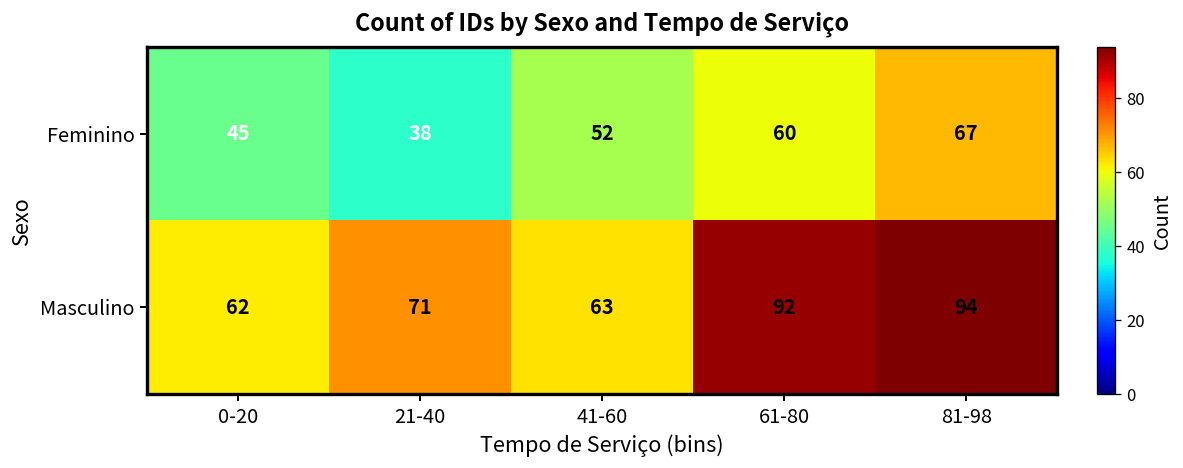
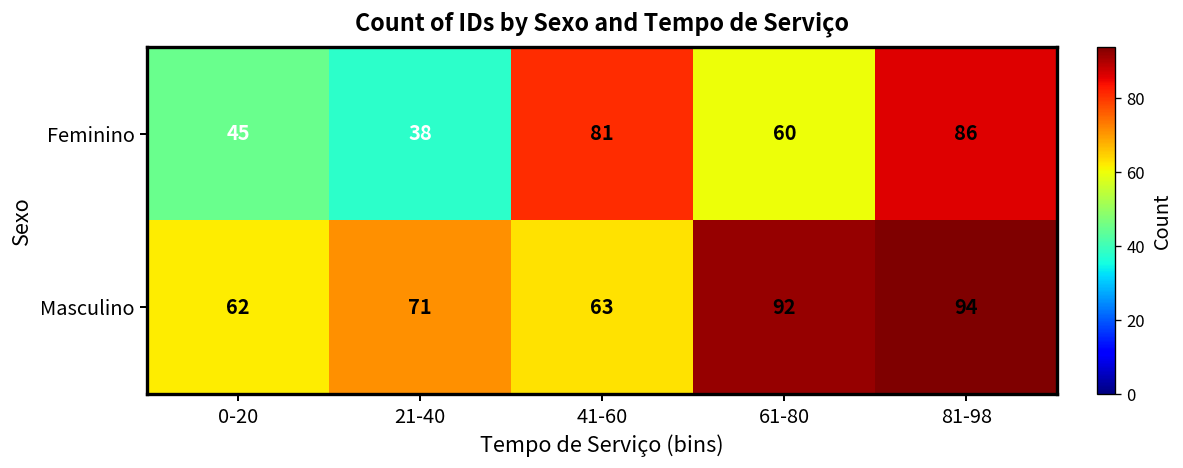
  {
    "Feminino": {
      "0-20": 45,
      "21-40": 38,
-     "41-60": 52,
+     "41-60": 81,
      "61-80": 60,
-     "81-98": 67
+     "81-98": 86
    },
    "Masculino": {
      "0-20": 62,
      "21-40": 71,
      "41-60": 63,
      "61-80": 92,
      "81-98": 94
    }
  }
